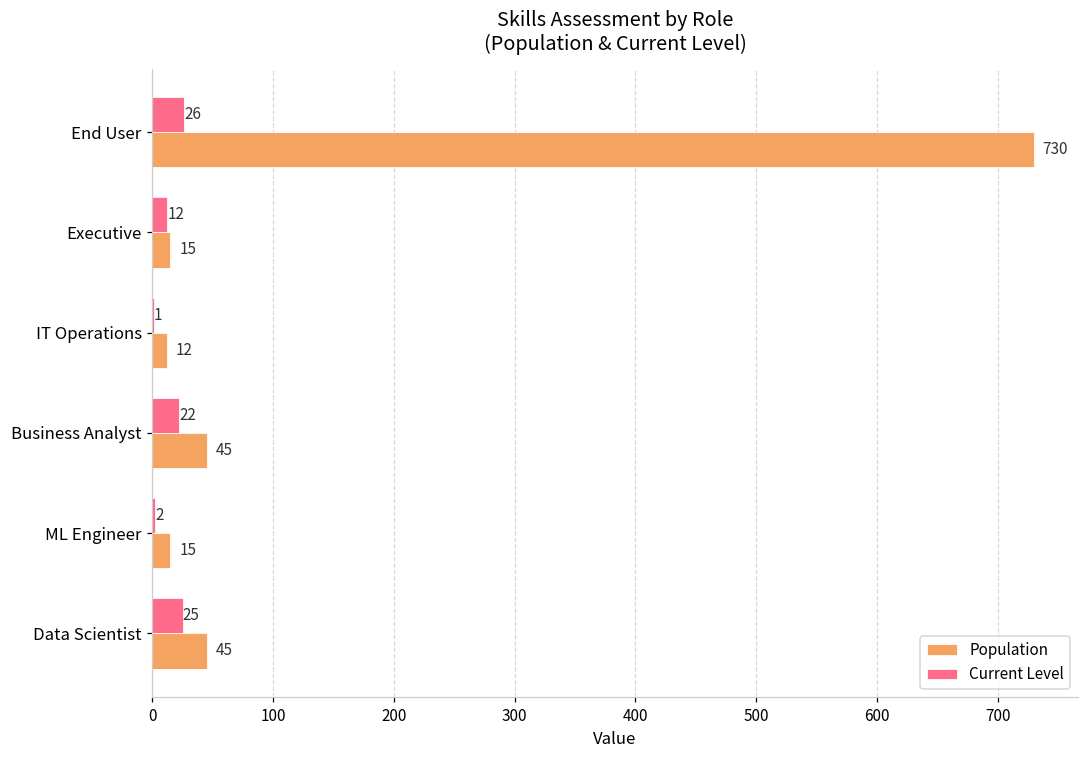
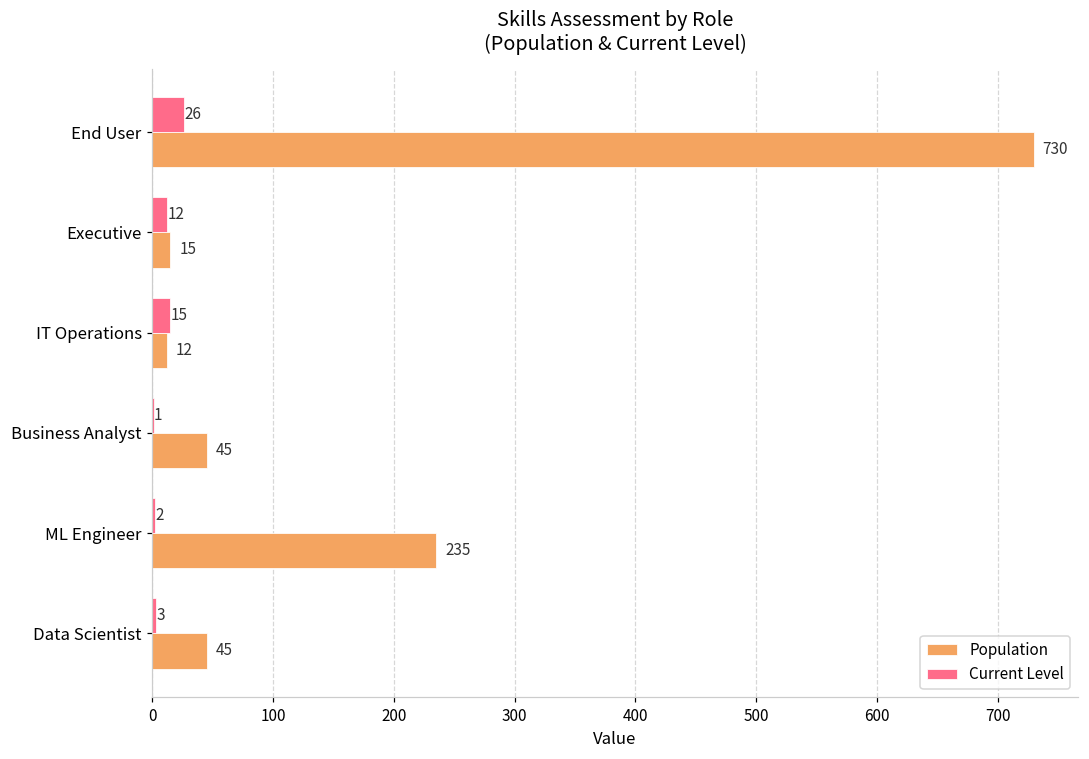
  {
    "Population": {
      "End User": 730,
      "Executive": 15,
      "IT Operations": 12,
      "Business Analyst": 45,
-     "ML Engineer": 15,
+     "ML Engineer": 235,
      "Data Scientist": 45
    },
    "Current Level": {
      "End User": 26,
      "Executive": 12,
-     "IT Operations": 1,
-     "Business Analyst": 22,
+     "IT Operations": 15,
+     "Business Analyst": 1,
      "ML Engineer": 2,
-     "Data Scientist": 25
+     "Data Scientist": 3
    }
  }
